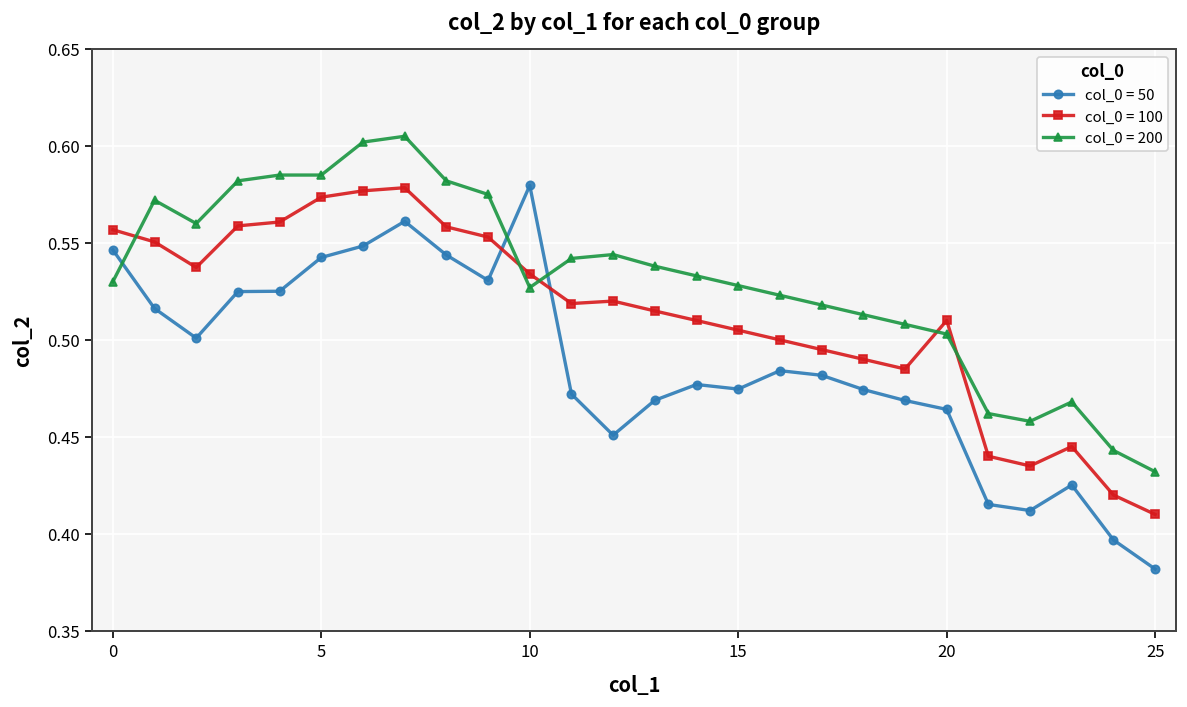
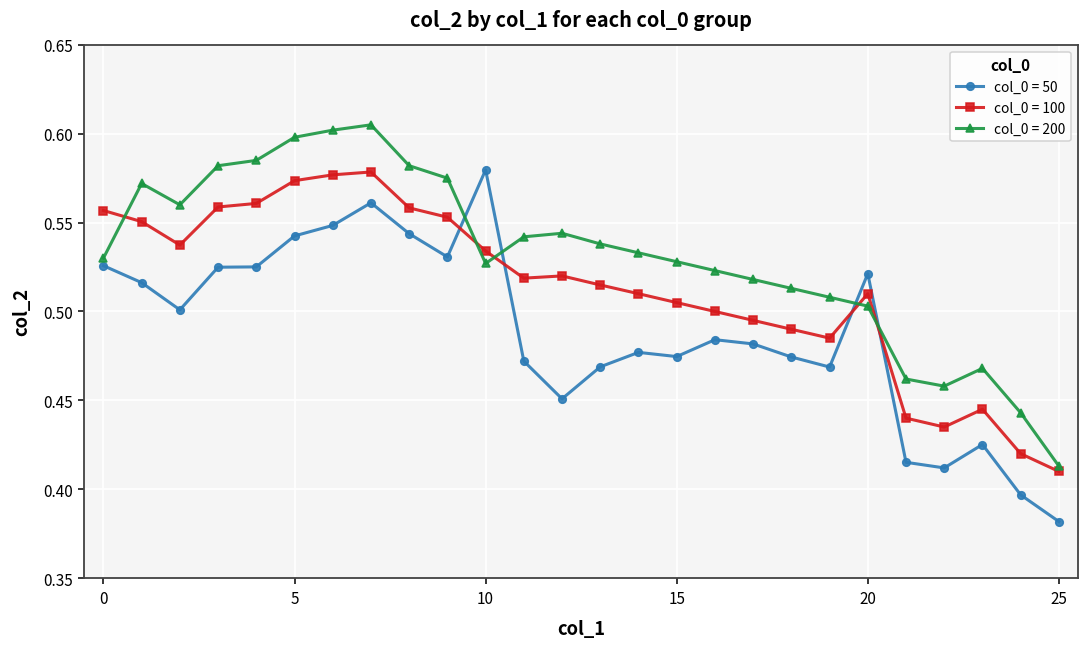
  {
    "col_0 = 50": {
-     "0": 0.546,
+     "0": 0.526,
      "5": 0.543,
      "10": 0.580,
      "15": 0.475,
-     "20": 0.464,
+     "20": 0.521,
      "25": 0.382
    },
    "col_0 = 100": {
      "0": 0.557,
      "5": 0.574,
      "10": 0.534,
      "15": 0.505,
      "20": 0.510,
      "25": 0.410
    },
    "col_0 = 200": {
      "0": 0.530,
-     "5": 0.585,
+     "5": 0.598,
      "10": 0.527,
      "15": 0.528,
      "20": 0.503,
-     "25": 0.432
+     "25": 0.413
    }
  }
